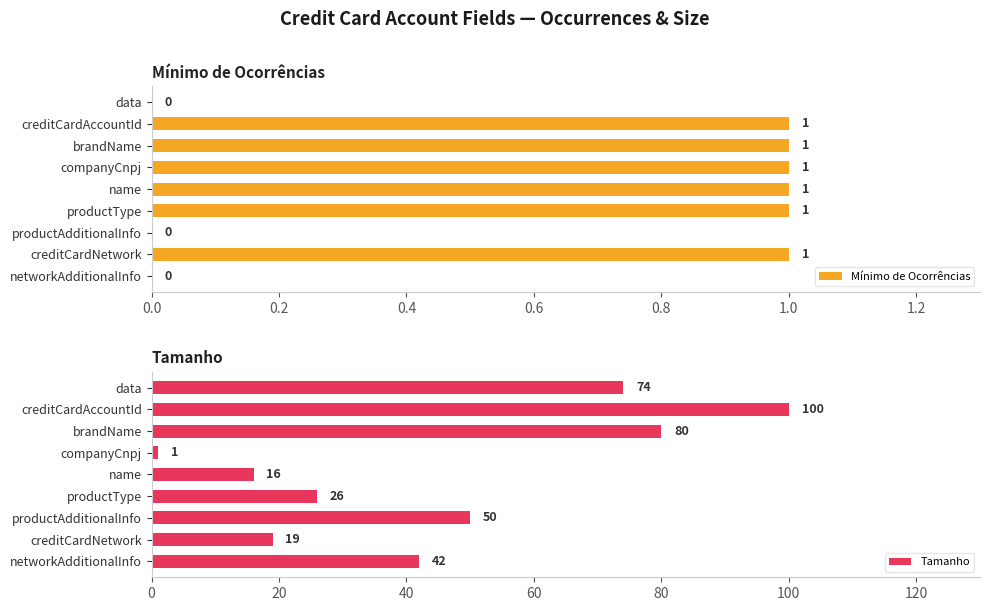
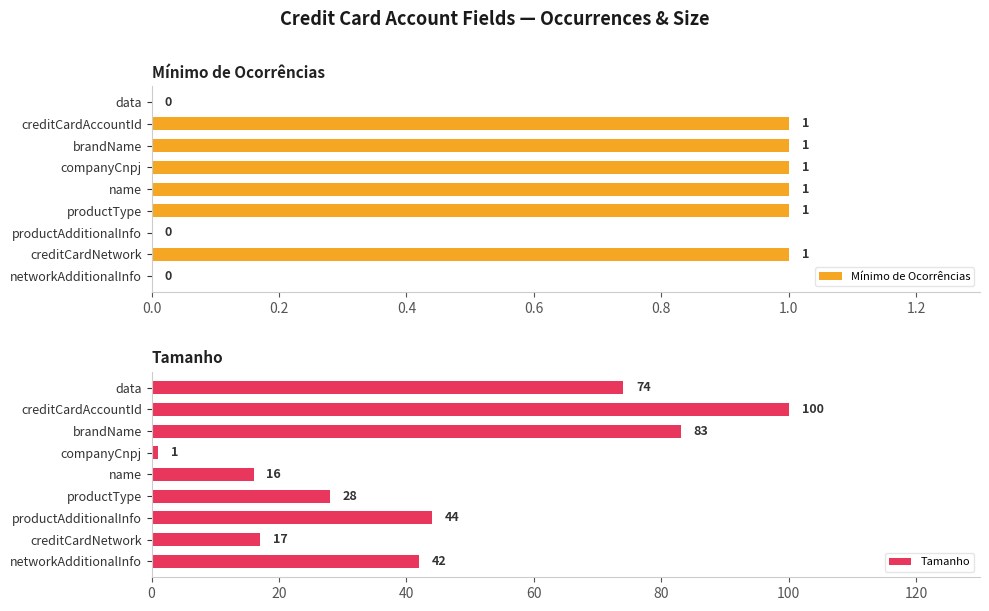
  {
    "Mínimo de Ocorrências": {
      "data": 0,
      "creditCardAccountId": 1,
      "brandName": 1,
      "companyCnpj": 1,
      "name": 1,
      "productType": 1,
      "productAdditionalInfo": 0,
      "creditCardNetwork": 1,
      "networkAdditionalInfo": 0
    },
    "Tamanho": {
      "data": 74,
      "creditCardAccountId": 100,
-     "brandName": 80,
+     "brandName": 83,
      "companyCnpj": 1,
      "name": 16,
-     "productType": 26,
-     "productAdditionalInfo": 50,
-     "creditCardNetwork": 19,
+     "productType": 28,
+     "productAdditionalInfo": 44,
+     "creditCardNetwork": 17,
      "networkAdditionalInfo": 42
    }
  }
